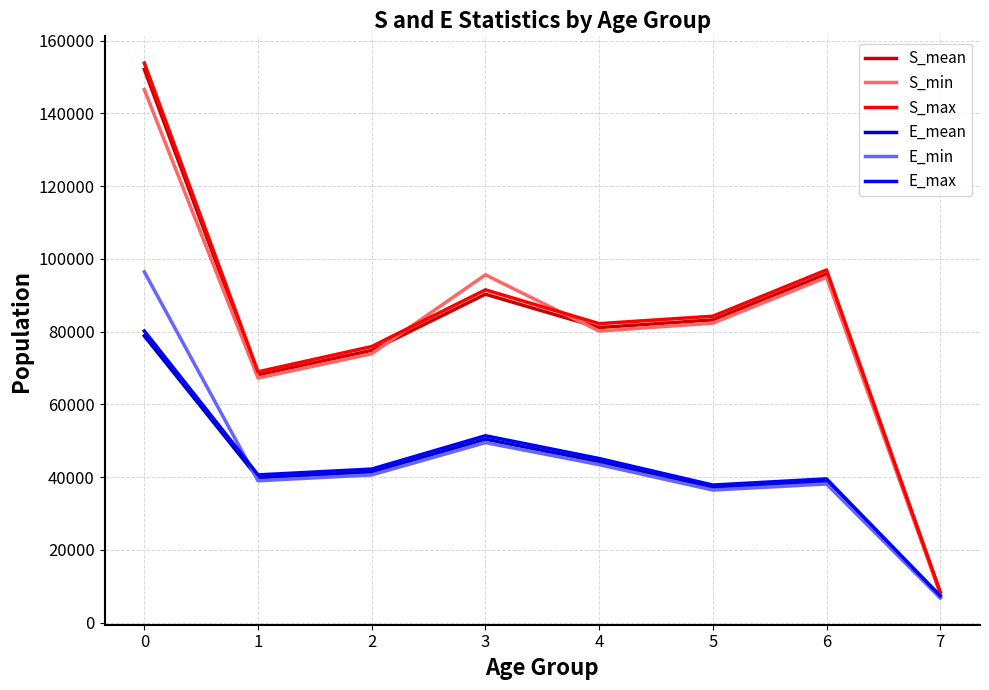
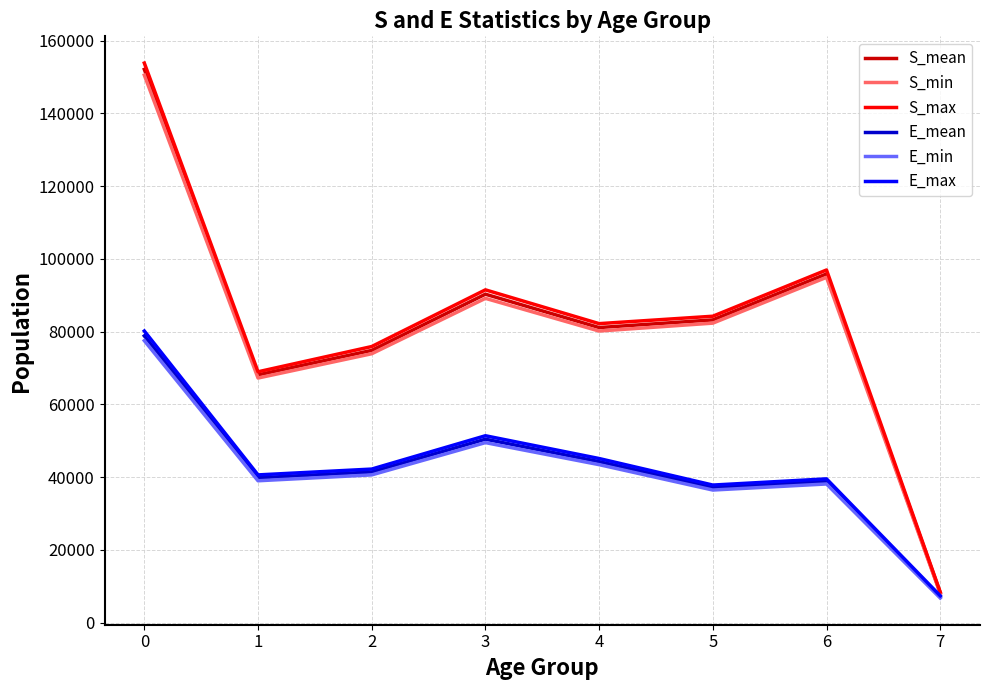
  {
    "S_min": {
-     "0": 147000,
+     "0": 151000,
      "1": 67000,
      "2": 74000,
-     "3": 96000,
+     "3": 89000,
      "4": 80000,
      "5": 82000,
      "6": 95000
    },
    "E_min": {
-     "0": 96000,
+     "0": 78000,
      "1": 39000,
      "2": 41000,
      "3": 49000,
      "4": 43000,
      "6": 38000
    }
  }
